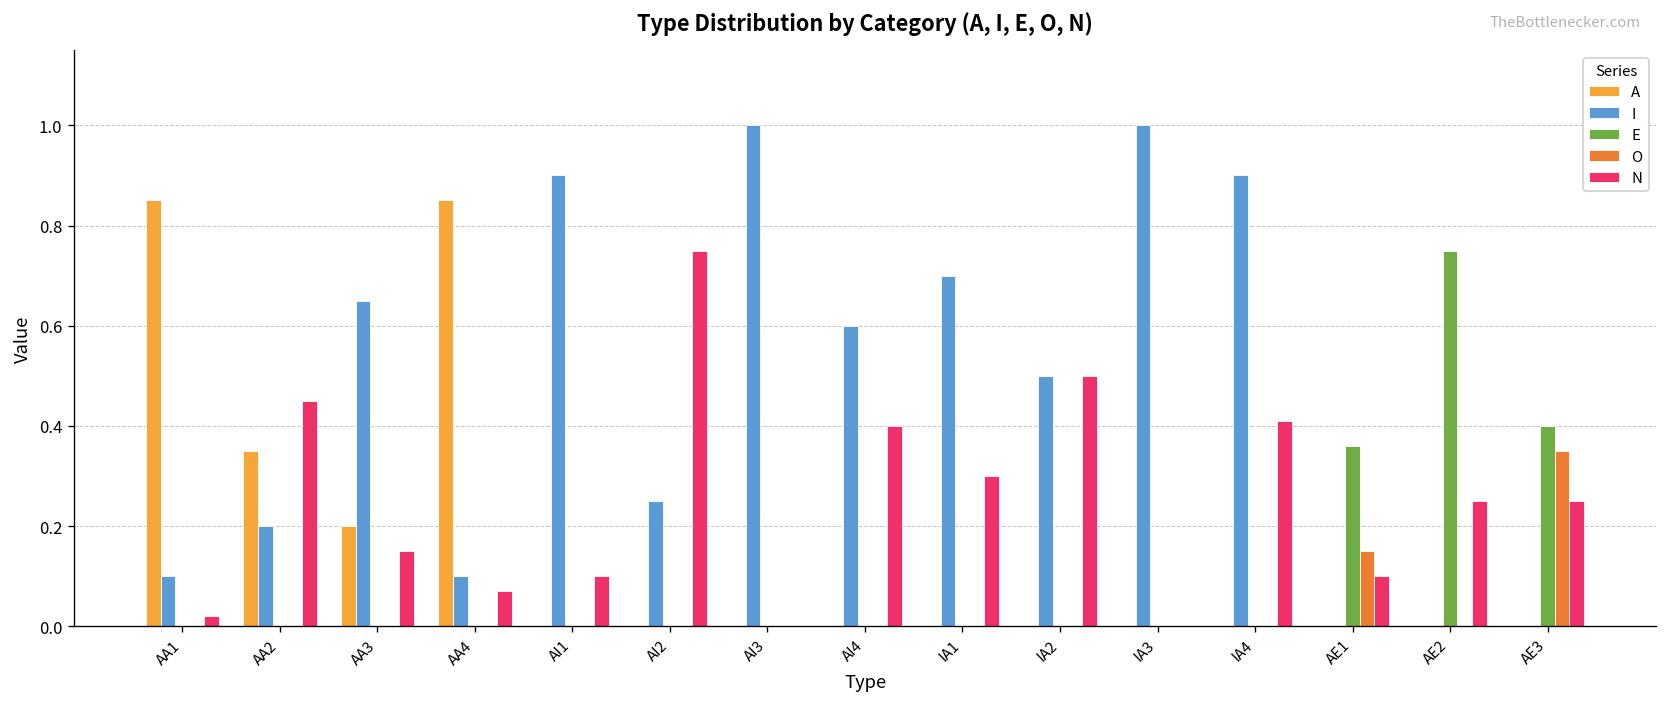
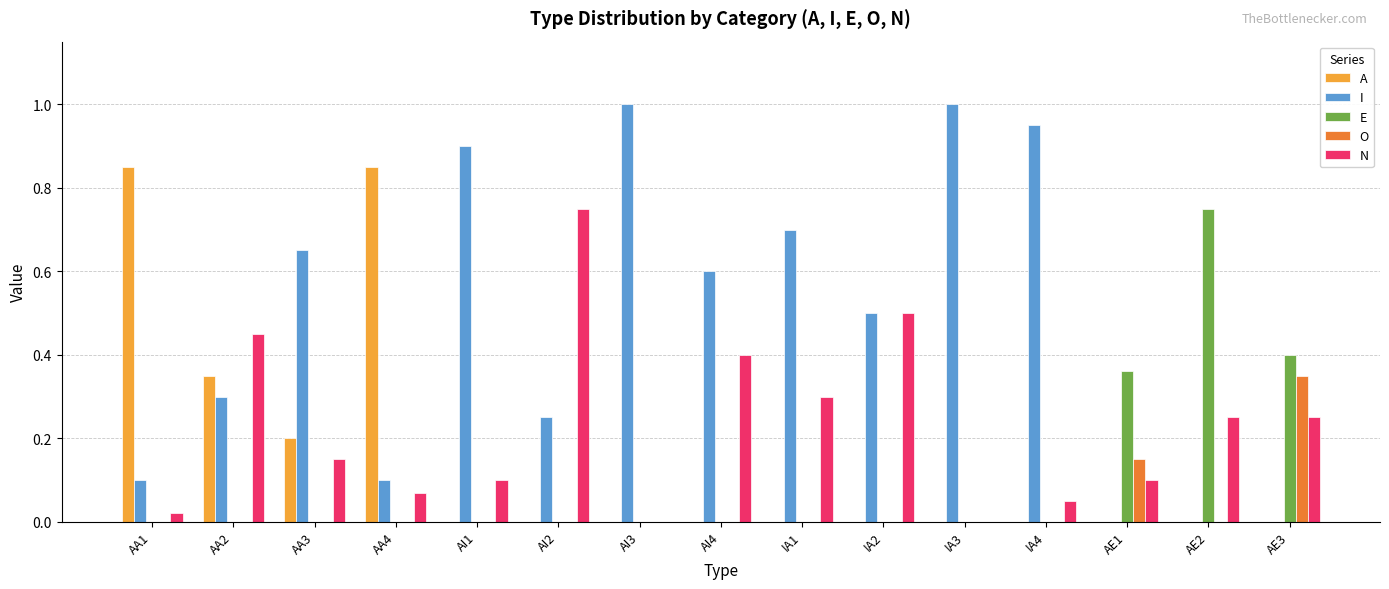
  {
    "I": {
      "AA1": 0.10,
-     "AA2": 0.2,
+     "AA2": 0.3,
      "AA3": 0.65,
      "AA4": 0.10,
      "AI1": 0.90,
      "AI2": 0.25,
      "AI3": 1.00,
      "AI4": 0.60,
      "IA1": 0.70,
      "IA2": 0.50,
      "IA3": 1.00,
-     "IA4": 0.90,
+     "IA4": 0.95,
      "AE1": 0.00,
      "AE2": 0.00,
      "AE3": 0.00
    },
    "E": {
      "AA1": 0.00,
      "AA2": 0.00,
      "AA3": 0.00,
      "AA4": 0.00,
      "AI1": 0.00,
      "AI2": 0.00,
      "AI3": 0.00,
      "AI4": 0.00,
      "IA1": 0.00,
      "IA2": 0.00,
      "IA3": 0.00,
      "IA4": 0.00,
      "AE1": 0.36,
      "AE2": 0.75,
      "AE3": 0.40
    },
    "N": {
      "AA1": 0.02,
      "AA2": 0.45,
      "AA3": 0.15,
      "AA4": 0.07,
      "AI1": 0.10,
      "AI2": 0.75,
      "AI3": 0.00,
      "AI4": 0.40,
      "IA1": 0.30,
      "IA2": 0.50,
      "IA3": 0.00,
-     "IA4": 0.41,
+     "IA4": 0.05,
      "AE1": 0.10,
      "AE2": 0.25,
      "AE3": 0.25
    }
  }
